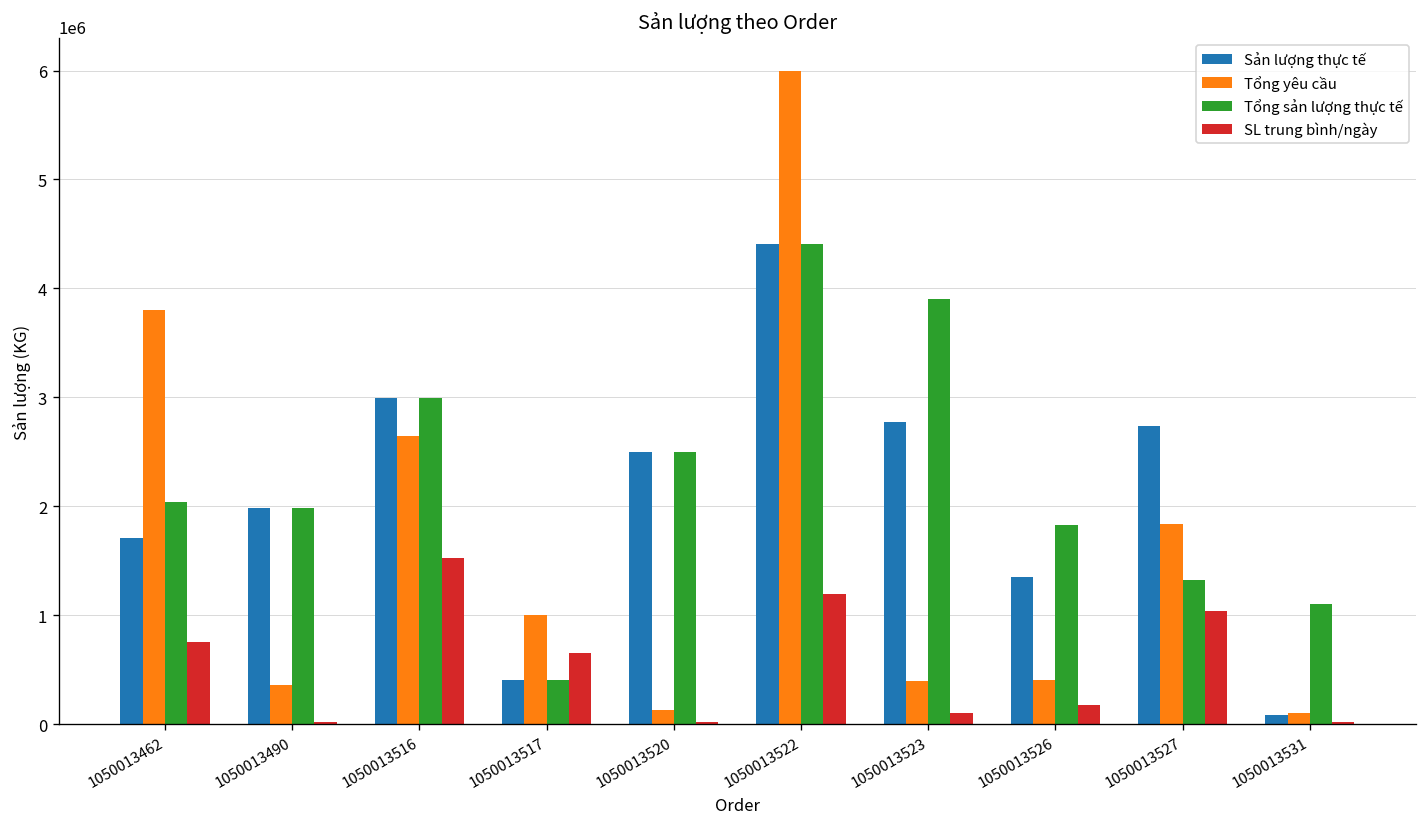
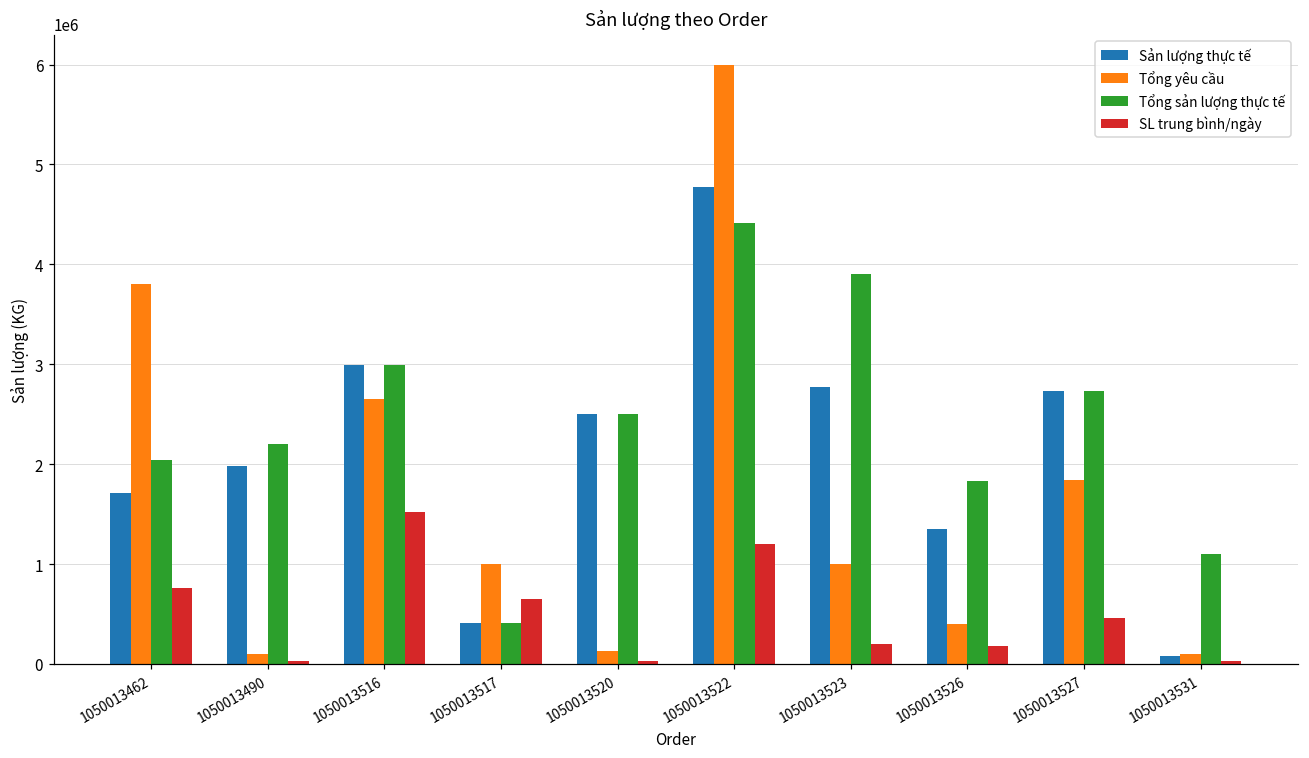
  {
    "Sản lượng thực tế": {
      "1050013462": 1700000,
      "1050013490": 2000000,
      "1050013516": 3000000,
      "1050013517": 400000,
      "1050013520": 2500000,
-     "1050013522": 4400000,
+     "1050013522": 4800000,
      "1050013523": 2800000,
      "1050013526": 1300000,
      "1050013527": 2700000,
      "1050013531": 100000
    },
    "Tổng yêu cầu": {
      "1050013462": 3800000,
-     "1050013490": 400000,
+     "1050013490": 100000,
      "1050013516": 2700000,
      "1050013517": 1000000,
      "1050013520": 100000,
      "1050013522": 6000000,
-     "1050013523": 400000,
+     "1050013523": 1000000,
      "1050013526": 400000,
      "1050013527": 1800000,
      "1050013531": 100000
    },
    "Tổng sản lượng thực tế": {
      "1050013462": 2000000,
-     "1050013490": 2000000,
+     "1050013490": 2200000,
      "1050013516": 3000000,
      "1050013517": 400000,
      "1050013520": 2500000,
      "1050013522": 4400000,
      "1050013523": 3900000,
      "1050013526": 1800000,
-     "1050013527": 1300000,
+     "1050013527": 2700000,
      "1050013531": 1100000
    },
    "SL trung bình/ngày": {
      "1050013462": 800000,
      "1050013516": 1500000,
      "1050013517": 700000,
      "1050013522": 1200000,
-     "1050013523": 100000,
+     "1050013523": 200000,
      "1050013526": 200000,
-     "1050013527": 1000000
+     "1050013527": 500000
    }
  }
